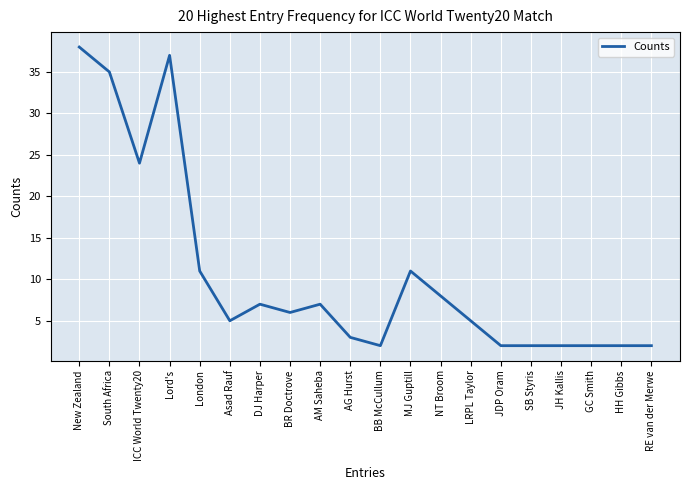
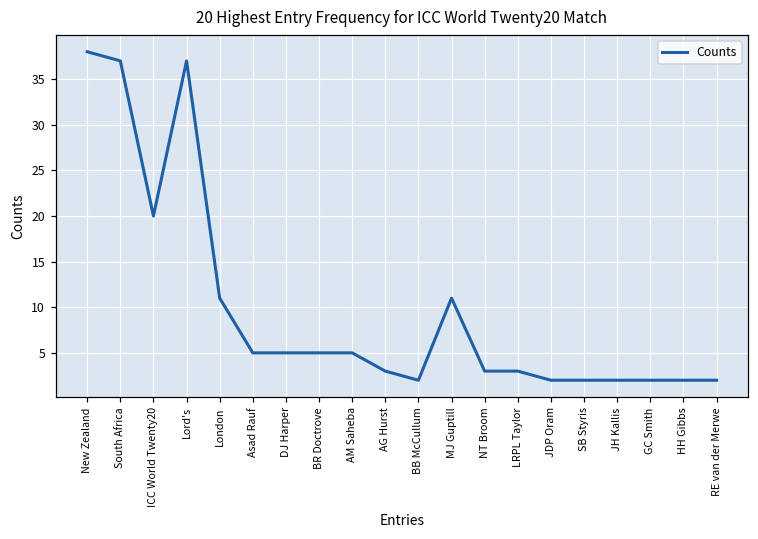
  {
    "New Zealand": 38,
-   "South Africa": 35,
-   "ICC World Twenty20": 24,
+   "South Africa": 37,
+   "ICC World Twenty20": 20,
    "Lord's": 37,
    "London": 11,
    "Asad Rauf": 5,
-   "DJ Harper": 7,
-   "BR Doctrove": 6,
-   "AM Saheba": 7,
+   "DJ Harper": 5,
+   "BR Doctrove": 5,
+   "AM Saheba": 5,
    "AG Hurst": 3,
    "BB McCullum": 2,
    "MJ Guptill": 11,
-   "NT Broom": 8,
-   "LRPL Taylor": 5,
+   "NT Broom": 3,
+   "LRPL Taylor": 3,
    "JDP Oram": 2,
    "SB Styris": 2,
    "JH Kallis": 2,
    "GC Smith": 2,
    "HH Gibbs": 2,
    "RE van der Merwe": 2
  }
